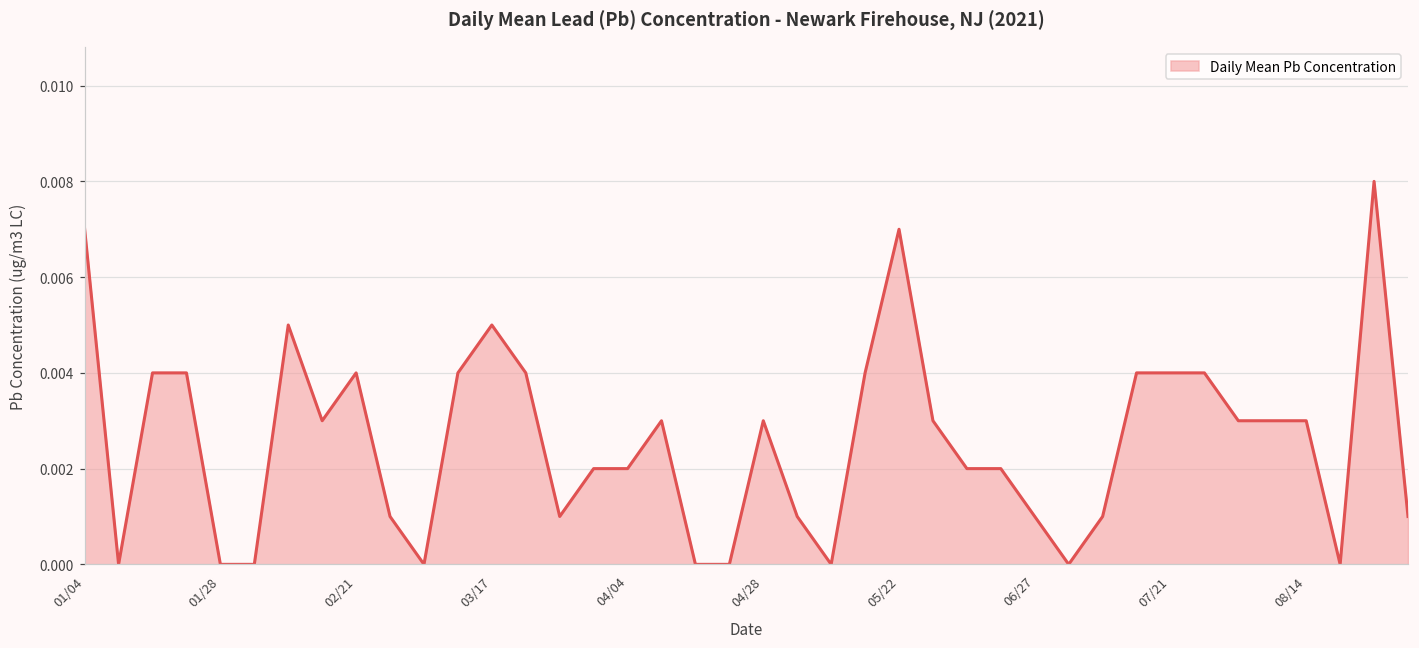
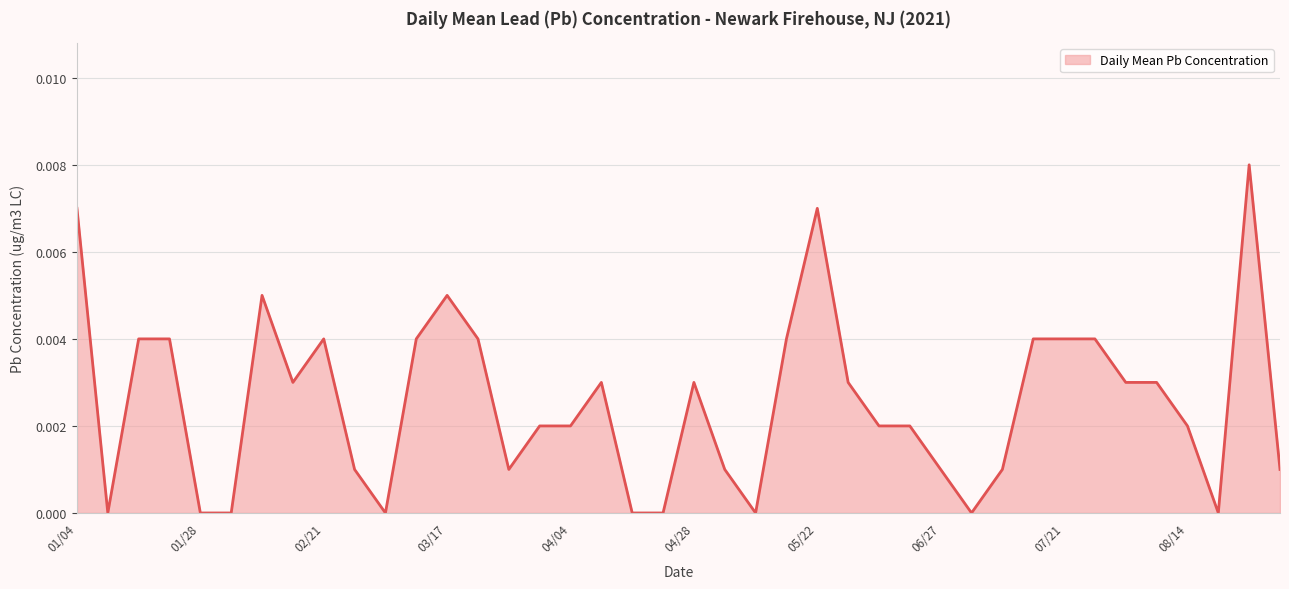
  {
    "01/04": 0.007,
    "01/28": 0.000,
    "02/21": 0.004,
    "03/17": 0.005,
    "04/04": 0.002,
    "04/28": 0.003,
    "05/22": 0.007,
    "06/27": 0.001,
    "07/21": 0.004,
-   "08/14": 0.003
+   "08/14": 0.002
  }
